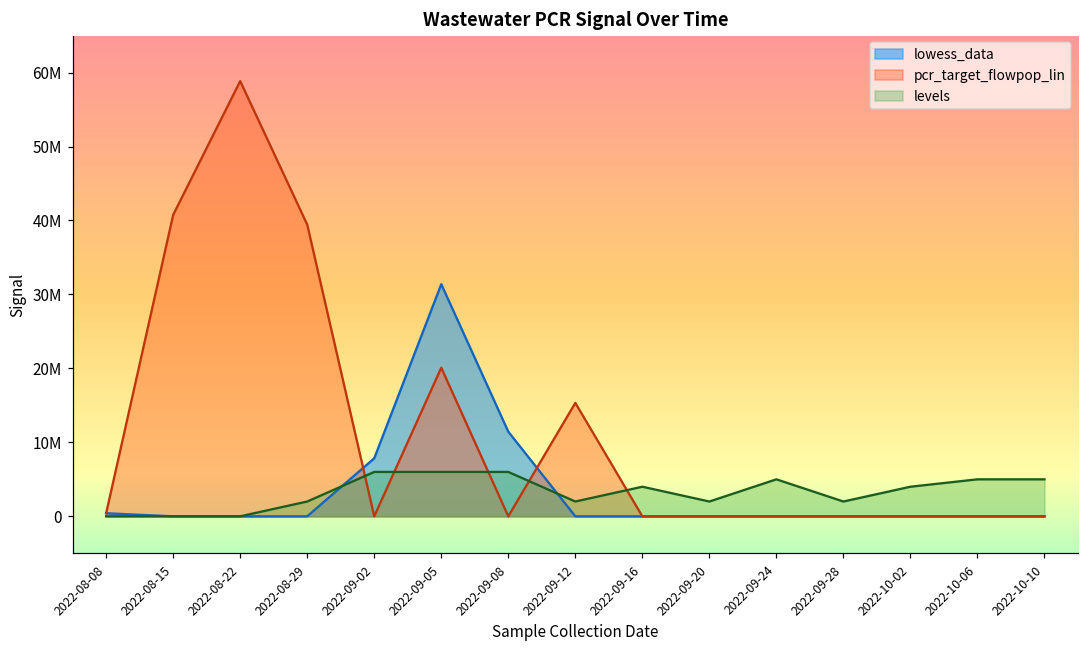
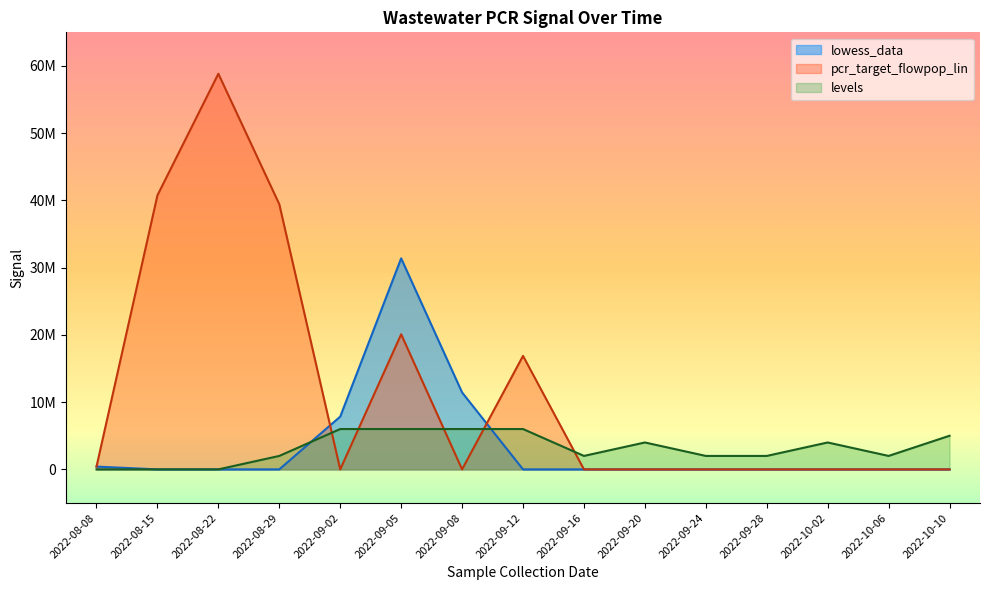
  {
    "lowess_data": {
      "2022-08-29": 0,
      "2022-09-02": 8000000,
      "2022-09-05": 31000000,
      "2022-09-08": 11000000,
      "2022-09-12": 0
    },
    "pcr_target_flowpop_lin": {
      "2022-08-15": 41000000,
      "2022-08-22": 59000000,
      "2022-08-29": 39000000,
      "2022-09-02": 0,
      "2022-09-05": 20000000,
      "2022-09-08": 0,
-     "2022-09-12": 15000000
+     "2022-09-12": 17000000
    },
    "levels": {
      "2022-08-08": 0,
      "2022-08-29": 2000000,
      "2022-09-02": 6000000,
      "2022-09-05": 6000000,
      "2022-09-08": 6000000,
-     "2022-09-12": 2000000,
-     "2022-09-16": 4000000,
-     "2022-09-20": 2000000,
-     "2022-09-24": 5000000,
+     "2022-09-12": 6000000,
+     "2022-09-16": 2000000,
+     "2022-09-20": 4000000,
+     "2022-09-24": 2000000,
      "2022-09-28": 2000000,
      "2022-10-02": 4000000,
-     "2022-10-06": 5000000,
+     "2022-10-06": 2000000,
      "2022-10-10": 5000000
    }
  }
